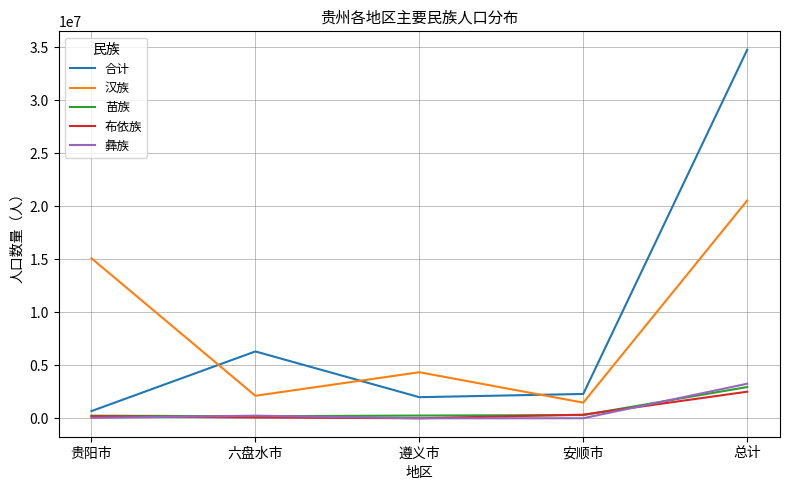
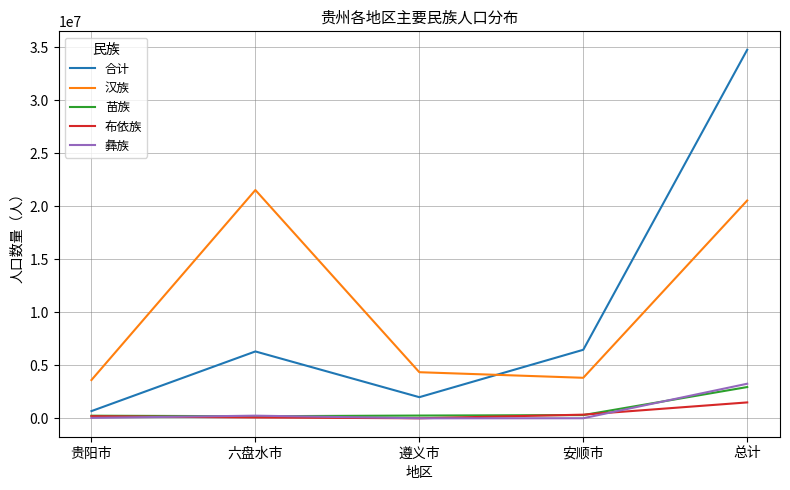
  {
    "合计": {
      "贵阳市": 700000,
      "六盘水市": 6300000,
      "遵义市": 2000000,
-     "安顺市": 2300000,
+     "安顺市": 6500000,
      "总计": 34700000
    },
    "汉族": {
-     "贵阳市": 15100000,
-     "六盘水市": 2100000,
+     "贵阳市": 3600000,
+     "六盘水市": 21500000,
      "遵义市": 4300000,
-     "安顺市": 1500000,
+     "安顺市": 3800000,
      "总计": 20500000
    },
    "苗族": {
      "遵义市": 300000,
      "总计": 2900000
    },
    "布依族": {
-     "总计": 2500000
+     "总计": 1500000
    },
    "彝族": {
      "安顺市": 0,
      "总计": 3300000
    }
  }
